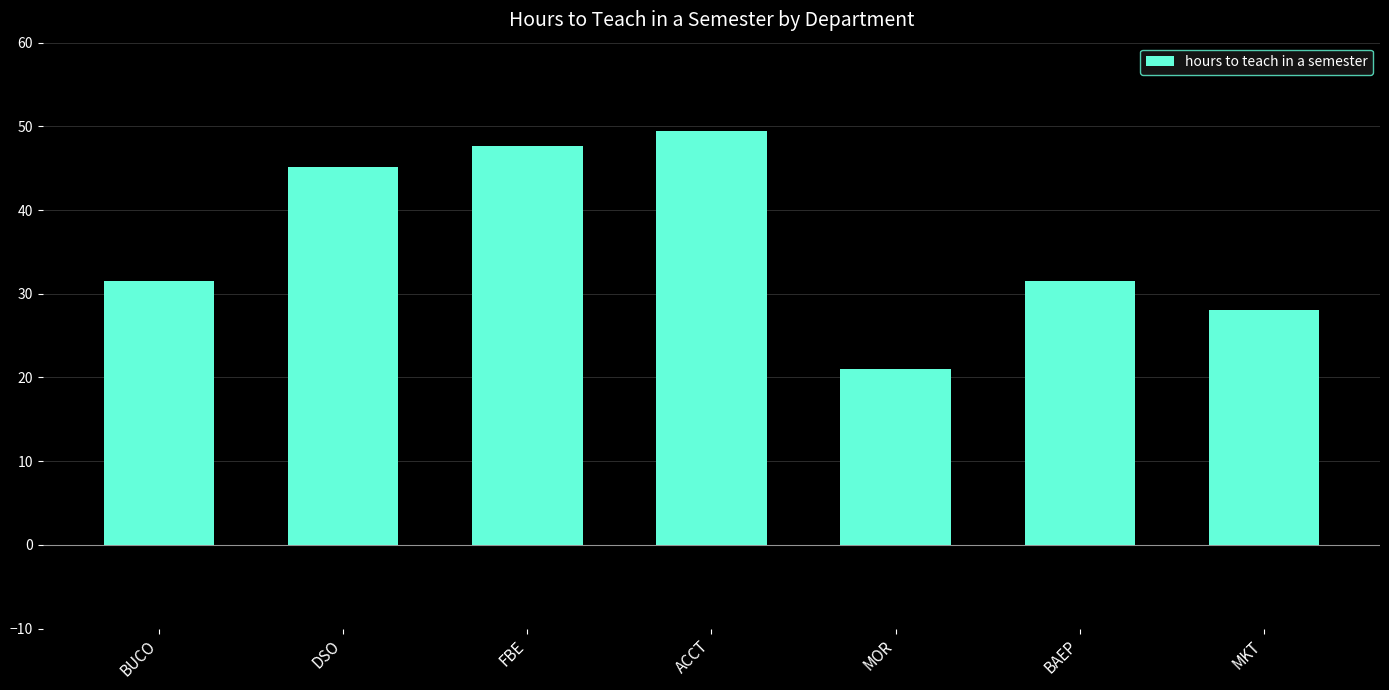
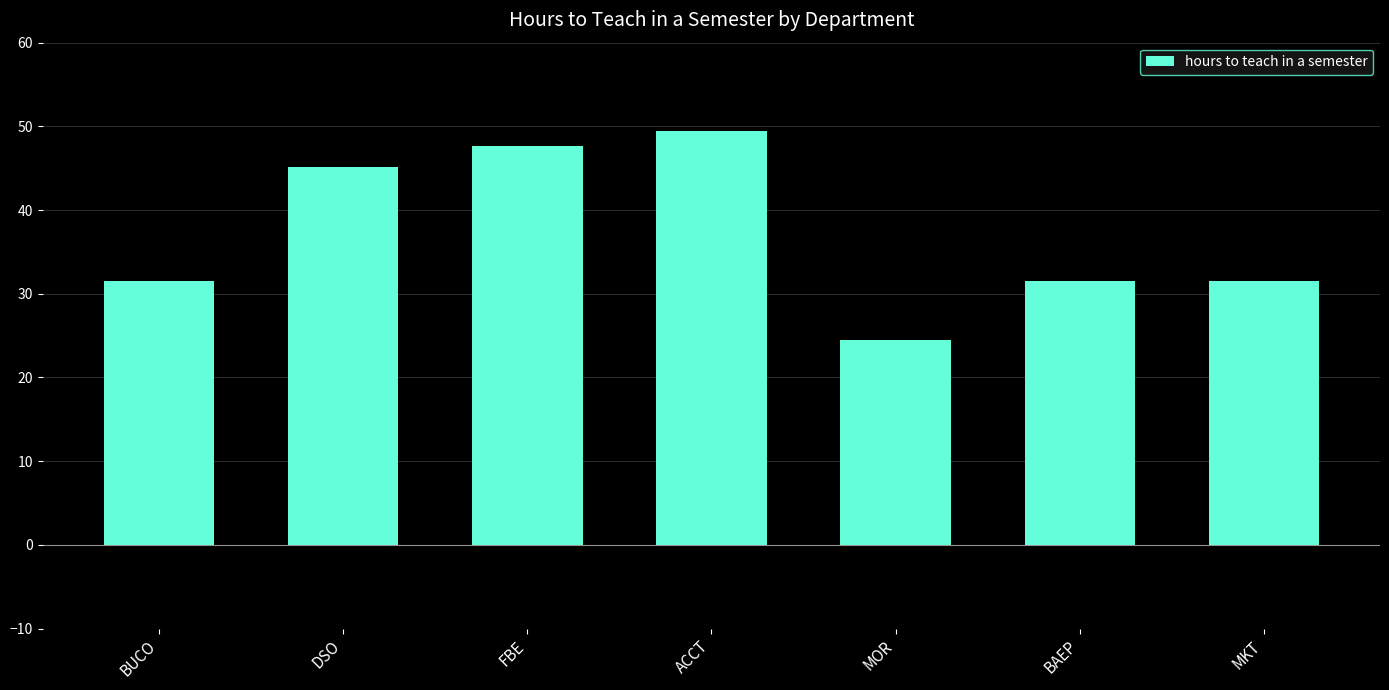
  {
    "BUCO": 32,
    "DSO": 45,
    "FBE": 48,
    "ACCT": 50,
-   "MOR": 21,
+   "MOR": 25,
    "BAEP": 32,
-   "MKT": 28
+   "MKT": 32
  }
